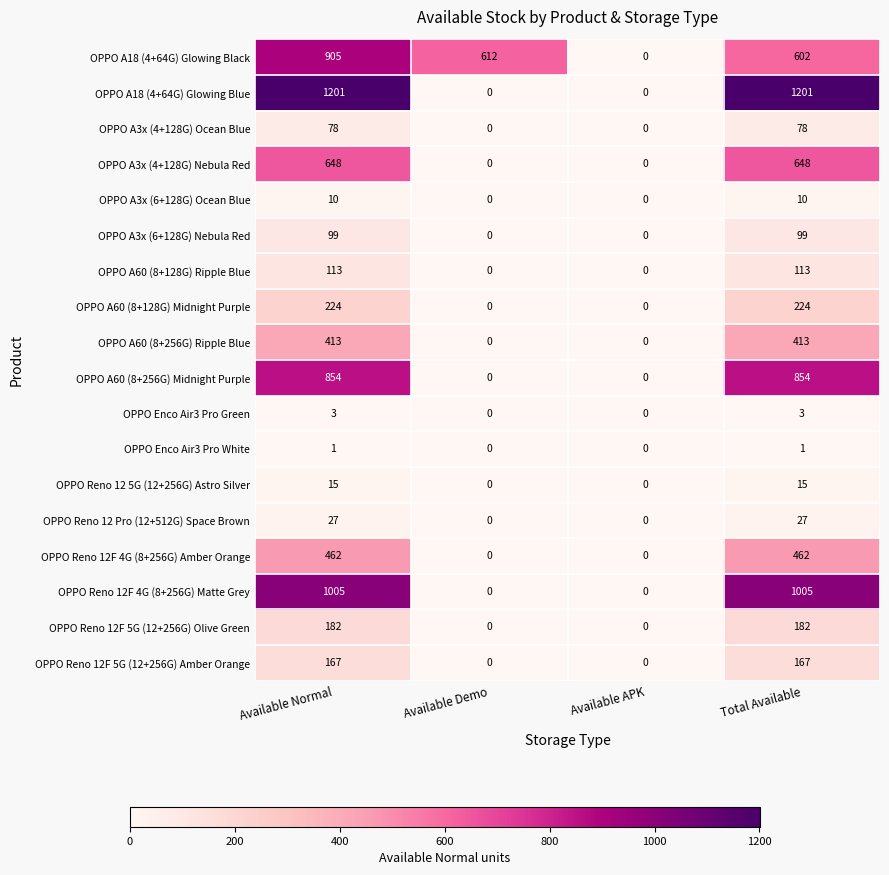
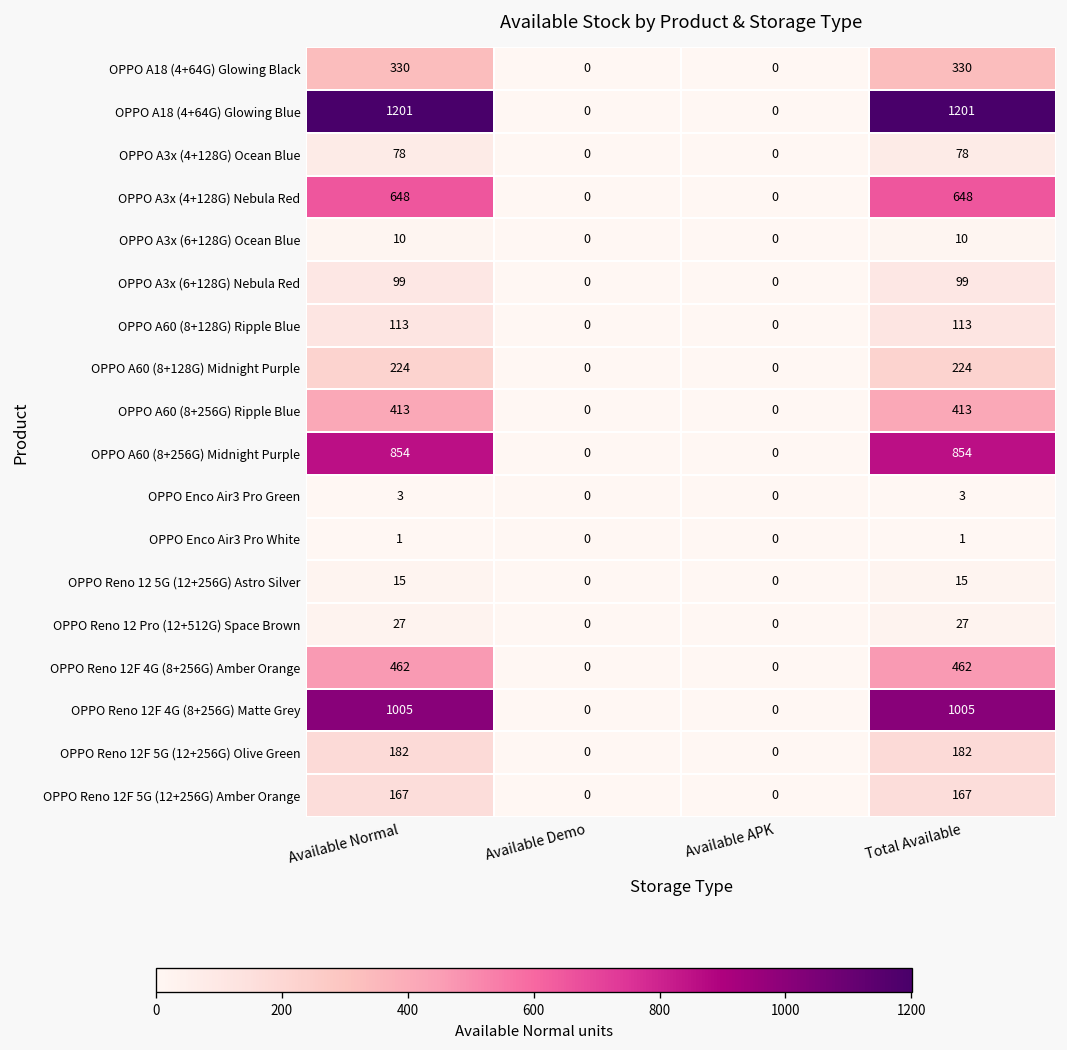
  {
    "OPPO A18 (4+64G) Glowing Black": {
-     "Available Normal": 905,
-     "Available Demo": 612,
+     "Available Normal": 330,
+     "Available Demo": 0,
      "Available APK": 0,
-     "Total Available": 602
+     "Total Available": 330
    },
    "OPPO A18 (4+64G) Glowing Blue": {
      "Available Normal": 1201,
      "Available Demo": 0,
      "Available APK": 0,
      "Total Available": 1201
    },
    "OPPO A3x (4+128G) Ocean Blue": {
      "Available Normal": 78,
      "Available Demo": 0,
      "Available APK": 0,
      "Total Available": 78
    },
    "OPPO A3x (4+128G) Nebula Red": {
      "Available Normal": 648,
      "Available Demo": 0,
      "Available APK": 0,
      "Total Available": 648
    },
    "OPPO A3x (6+128G) Ocean Blue": {
      "Available Normal": 10,
      "Available Demo": 0,
      "Available APK": 0,
      "Total Available": 10
    },
    "OPPO A3x (6+128G) Nebula Red": {
      "Available Normal": 99,
      "Available Demo": 0,
      "Available APK": 0,
      "Total Available": 99
    },
    "OPPO A60 (8+128G) Ripple Blue": {
      "Available Normal": 113,
      "Available Demo": 0,
      "Available APK": 0,
      "Total Available": 113
    },
    "OPPO A60 (8+128G) Midnight Purple": {
      "Available Normal": 224,
      "Available Demo": 0,
      "Available APK": 0,
      "Total Available": 224
    },
    "OPPO A60 (8+256G) Ripple Blue": {
      "Available Normal": 413,
      "Available Demo": 0,
      "Available APK": 0,
      "Total Available": 413
    },
    "OPPO A60 (8+256G) Midnight Purple": {
      "Available Normal": 854,
      "Available Demo": 0,
      "Available APK": 0,
      "Total Available": 854
    },
    "OPPO Enco Air3 Pro Green": {
      "Available Normal": 3,
      "Available Demo": 0,
      "Available APK": 0,
      "Total Available": 3
    },
    "OPPO Enco Air3 Pro White": {
      "Available Normal": 1,
      "Available Demo": 0,
      "Available APK": 0,
      "Total Available": 1
    },
    "OPPO Reno 12 5G (12+256G) Astro Silver": {
      "Available Normal": 15,
      "Available Demo": 0,
      "Available APK": 0,
      "Total Available": 15
    },
    "OPPO Reno 12 Pro (12+512G) Space Brown": {
      "Available Normal": 27,
      "Available Demo": 0,
      "Available APK": 0,
      "Total Available": 27
    },
    "OPPO Reno 12F 4G (8+256G) Amber Orange": {
      "Available Normal": 462,
      "Available Demo": 0,
      "Available APK": 0,
      "Total Available": 462
    },
    "OPPO Reno 12F 4G (8+256G) Matte Grey": {
      "Available Normal": 1005,
      "Available Demo": 0,
      "Available APK": 0,
      "Total Available": 1005
    },
    "OPPO Reno 12F 5G (12+256G) Olive Green": {
      "Available Normal": 182,
      "Available Demo": 0,
      "Available APK": 0,
      "Total Available": 182
    },
    "OPPO Reno 12F 5G (12+256G) Amber Orange": {
      "Available Normal": 167,
      "Available Demo": 0,
      "Available APK": 0,
      "Total Available": 167
    }
  }
